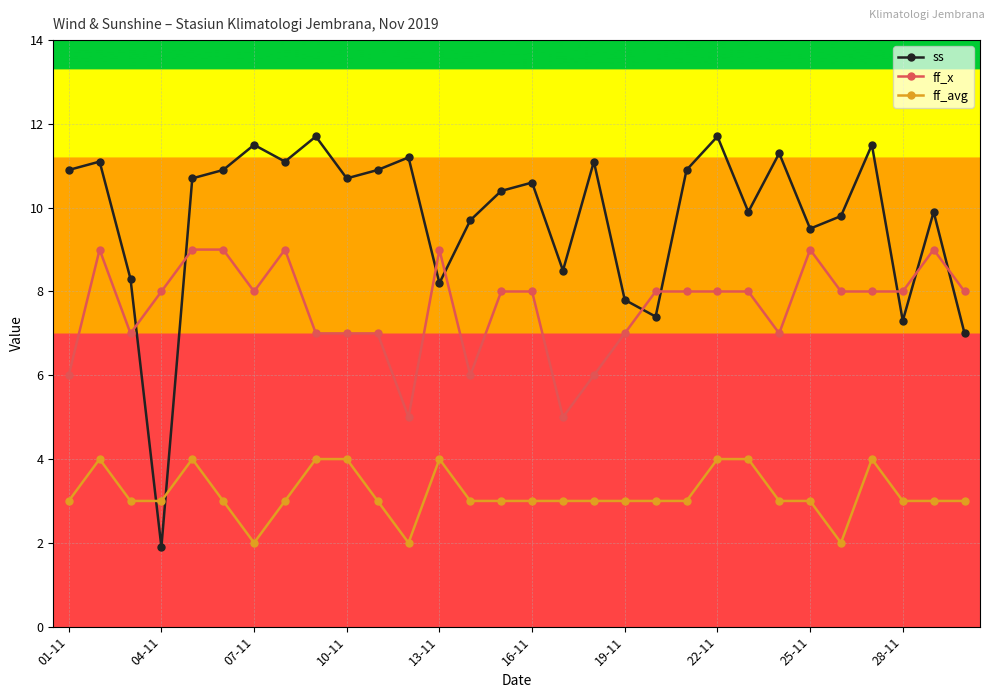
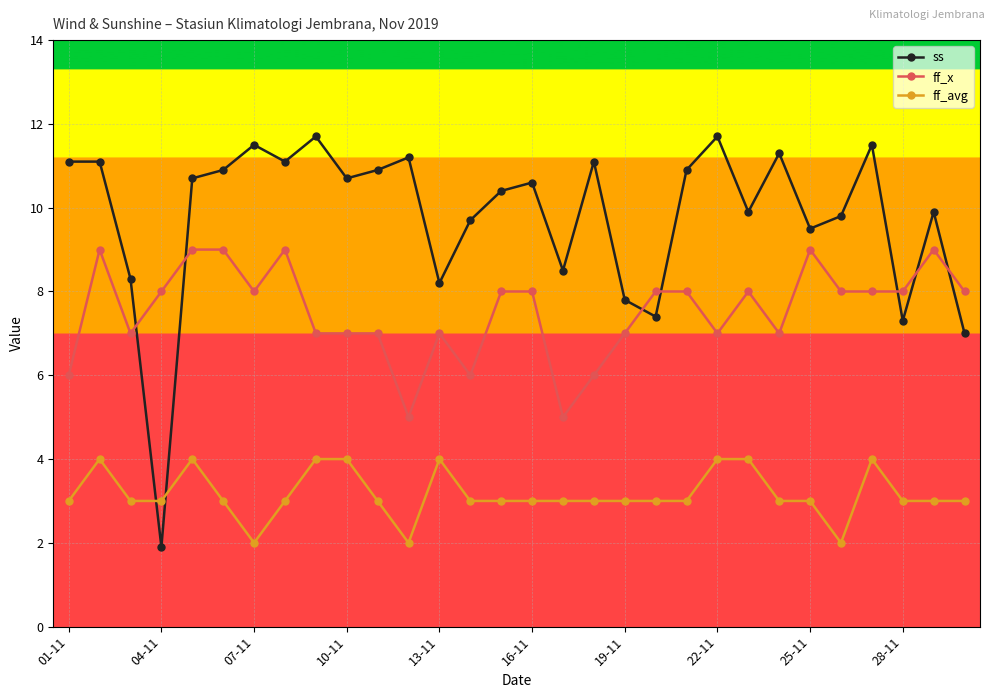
  {
    "ss": {
-     "01-11": 10.9,
+     "01-11": 11.1,
      "04-11": 1.9,
      "07-11": 11.5,
      "10-11": 10.7,
      "13-11": 8.2,
      "16-11": 10.6,
      "19-11": 7.8,
      "22-11": 11.7,
      "25-11": 9.5,
      "28-11": 7.3
    },
    "ff_x": {
      "01-11": 6,
      "04-11": 8,
      "07-11": 8,
      "10-11": 7,
-     "13-11": 9,
+     "13-11": 7,
      "16-11": 8,
      "19-11": 7,
-     "22-11": 8,
+     "22-11": 7,
      "25-11": 9,
      "28-11": 8
    },
    "ff_avg": {
      "01-11": 3.0,
      "04-11": 3.0,
      "07-11": 2.0,
      "10-11": 4.0,
      "13-11": 4.0,
      "16-11": 3.0,
      "19-11": 3.0,
      "22-11": 4.0,
      "25-11": 3.0,
      "28-11": 3.0
    }
  }
